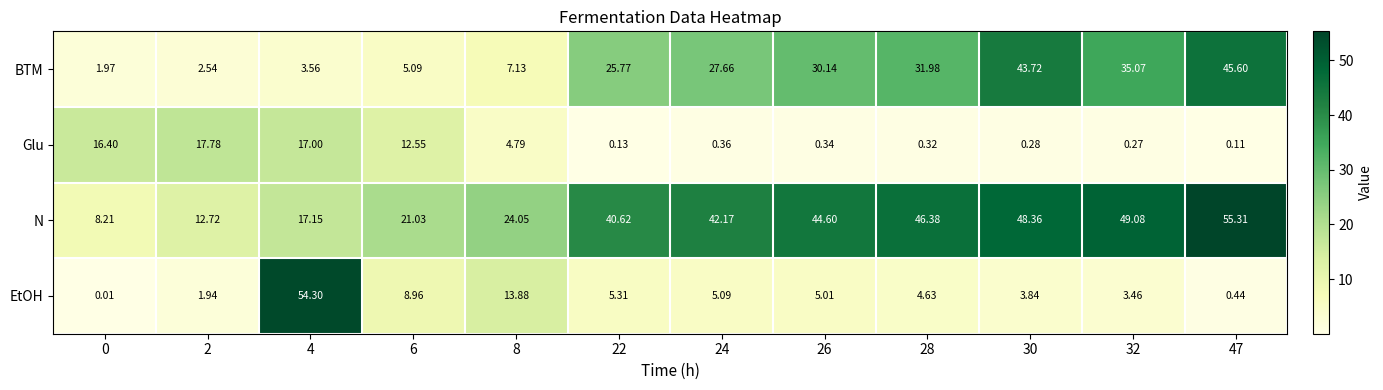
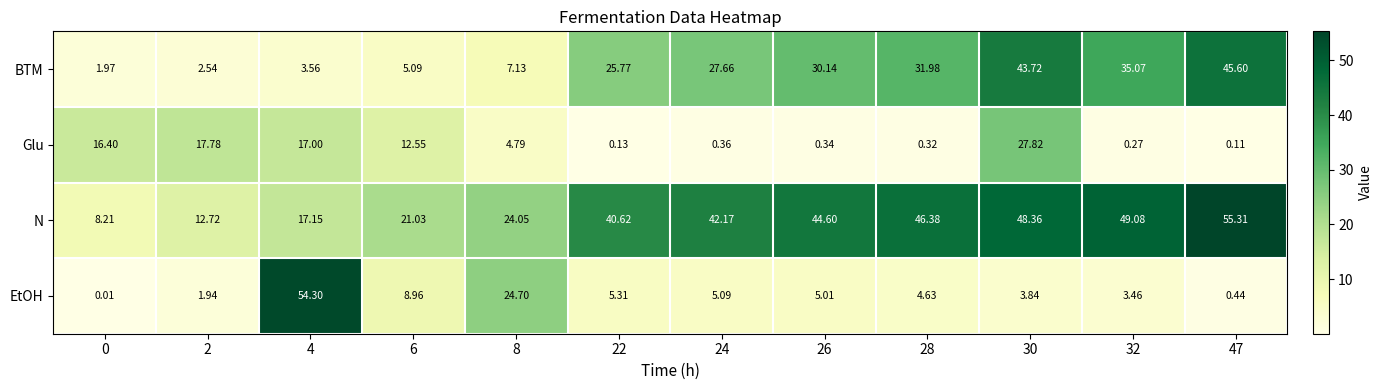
  {
    "BTM": {
      "0": 1.97,
      "2": 2.54,
      "4": 3.56,
      "6": 5.09,
      "8": 7.13,
      "22": 25.77,
      "24": 27.66,
      "26": 30.14,
      "28": 31.98,
      "30": 43.72,
      "32": 35.07,
      "47": 45.60
    },
    "Glu": {
      "0": 16.40,
      "2": 17.78,
      "4": 17.00,
      "6": 12.55,
      "8": 4.79,
      "22": 0.13,
      "24": 0.36,
      "26": 0.34,
      "28": 0.32,
-     "30": 0.28,
+     "30": 27.82,
      "32": 0.27,
      "47": 0.11
    },
    "N": {
      "0": 8.21,
      "2": 12.72,
      "4": 17.15,
      "6": 21.03,
      "8": 24.05,
      "22": 40.62,
      "24": 42.17,
      "26": 44.60,
      "28": 46.38,
      "30": 48.36,
      "32": 49.08,
      "47": 55.31
    },
    "EtOH": {
      "0": 0.01,
      "2": 1.94,
      "4": 54.30,
      "6": 8.96,
-     "8": 13.88,
+     "8": 24.70,
      "22": 5.31,
      "24": 5.09,
      "26": 5.01,
      "28": 4.63,
      "30": 3.84,
      "32": 3.46,
      "47": 0.44
    }
  }
